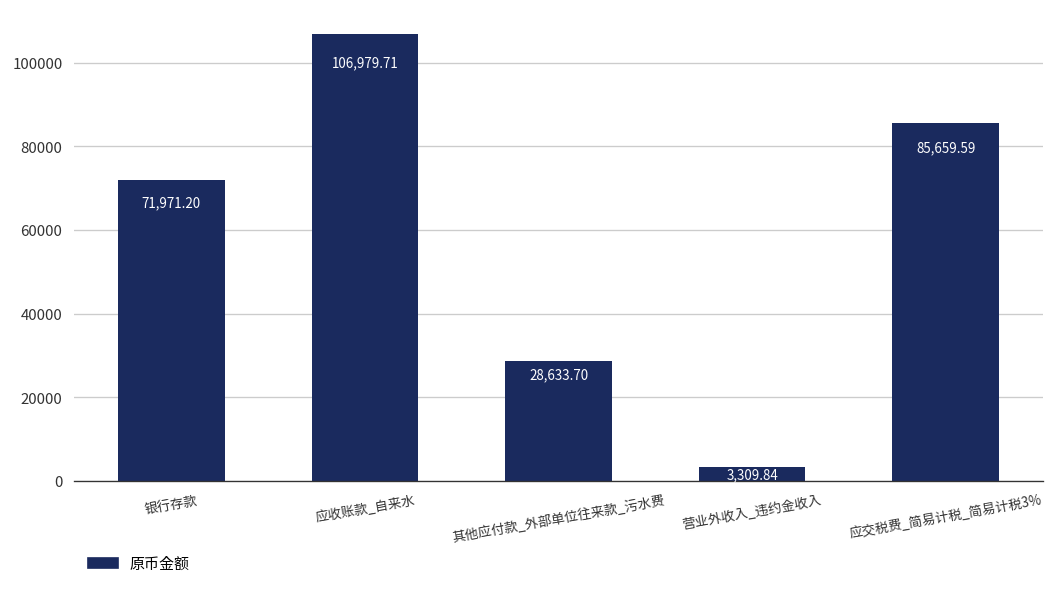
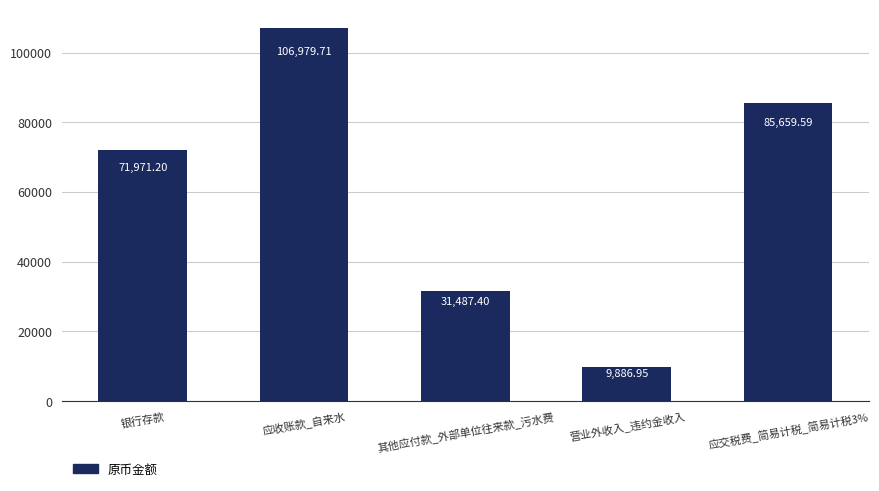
  {
    "银行存款": "71,971.20",
    "应收账款_自来水": "106,979.71",
-   "其他应付款_外部单位往来款_污水费": "28,633.70",
-   "营业外收入_违约金收入": "3,309.84",
+   "其他应付款_外部单位往来款_污水费": "31,487.40",
+   "营业外收入_违约金收入": "9,886.95",
    "应交税费_简易计税_简易计税3%": "85,659.59"
  }
